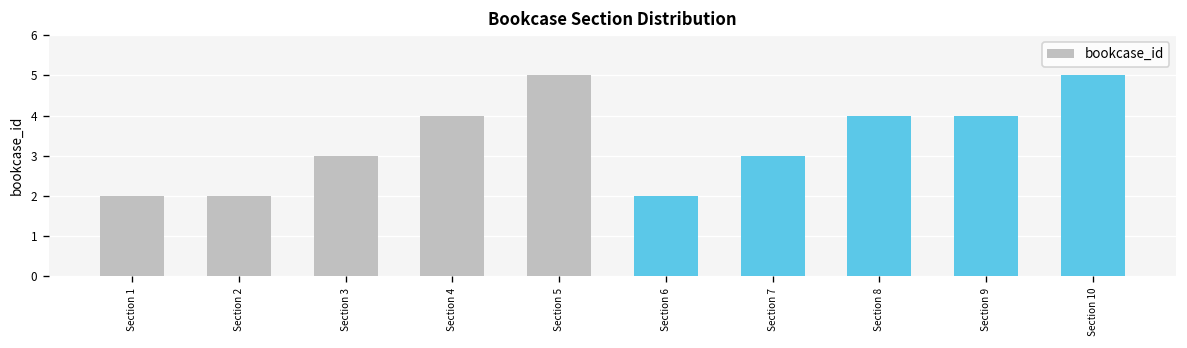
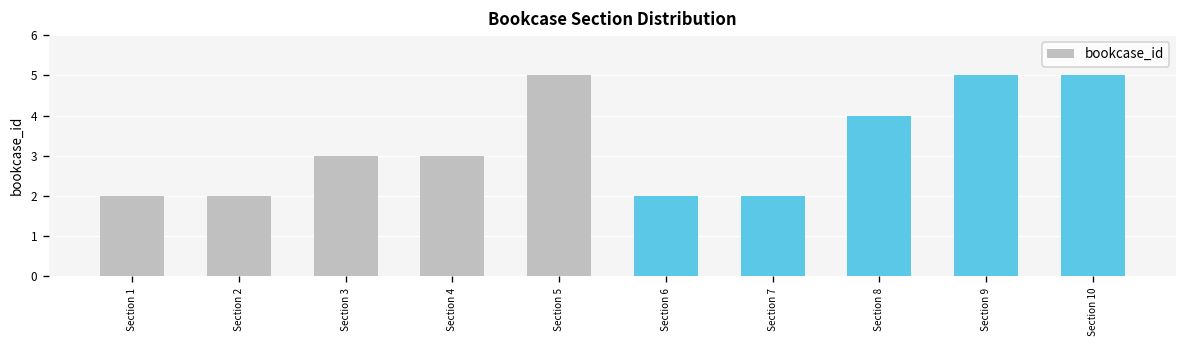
  {
    "Section 1": 2,
    "Section 2": 2,
    "Section 3": 3,
-   "Section 4": 4,
+   "Section 4": 3,
    "Section 5": 5,
    "Section 6": 2,
-   "Section 7": 3,
+   "Section 7": 2,
    "Section 8": 4,
-   "Section 9": 4,
+   "Section 9": 5,
    "Section 10": 5
  }
